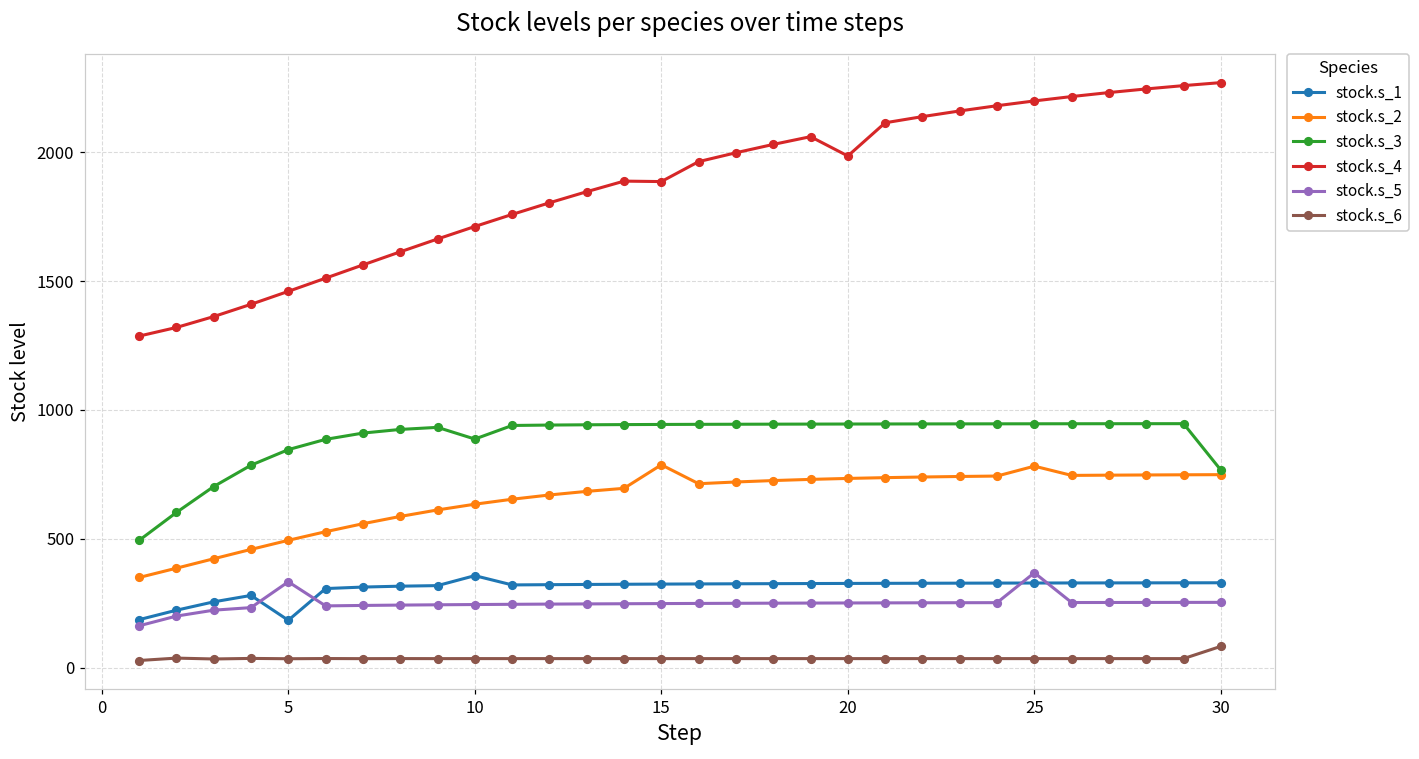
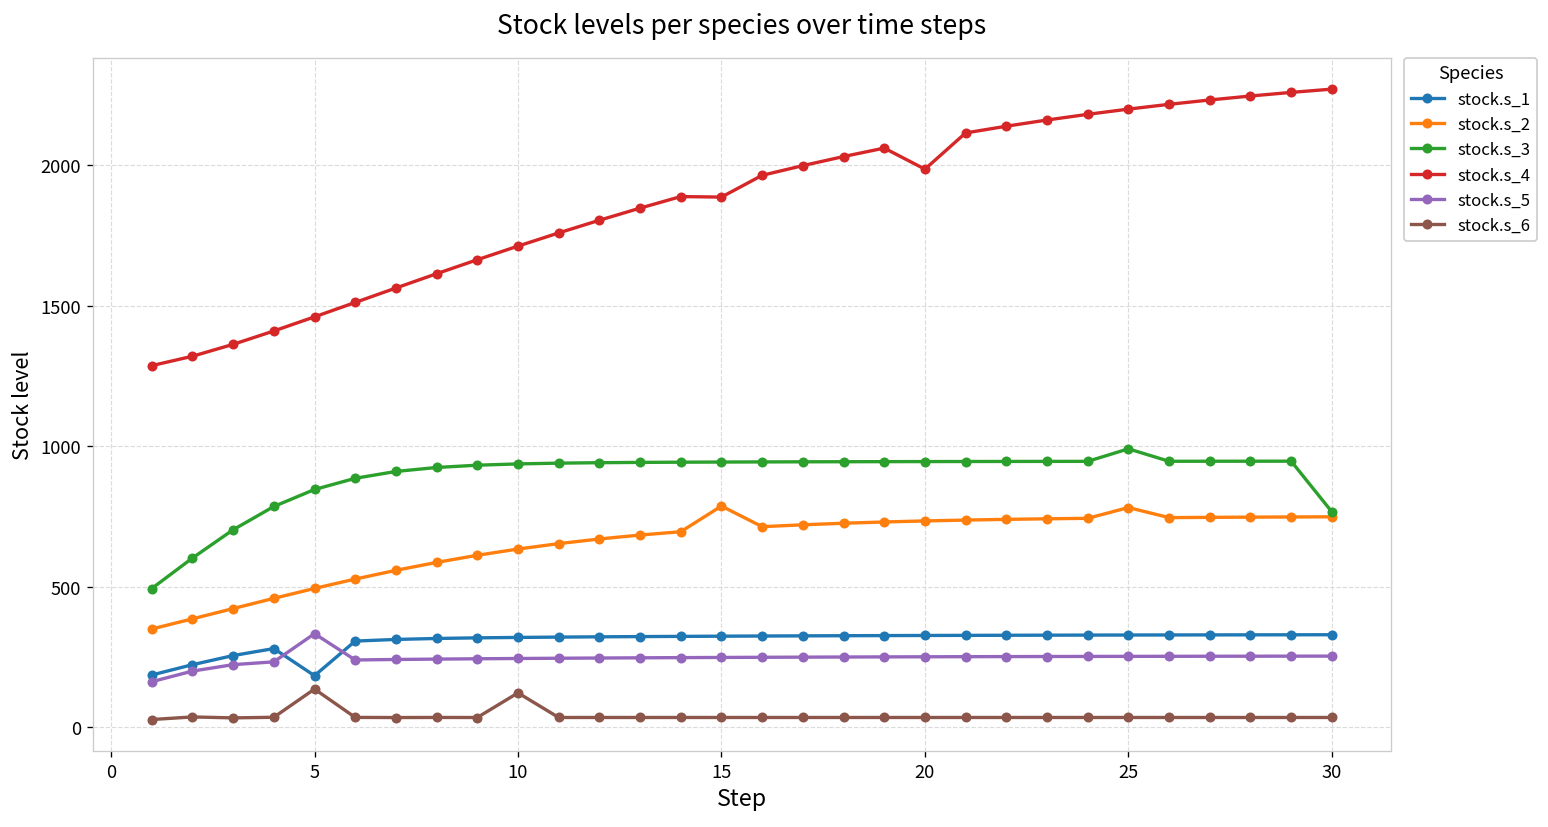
  {
    "stock.s_1": {
      "5": 180,
-     "10": 360,
+     "10": 320,
      "15": 320,
      "20": 330,
      "25": 330,
      "30": 330
    },
    "stock.s_2": {
      "5": 490,
      "10": 630,
      "15": 790,
      "20": 730,
      "25": 780,
      "30": 750
    },
    "stock.s_3": {
      "5": 850,
-     "10": 890,
+     "10": 940,
      "15": 940,
      "20": 940,
-     "25": 950,
+     "25": 990,
      "30": 770
    },
    "stock.s_4": {
      "5": 1460,
      "10": 1710,
      "15": 1890,
      "20": 1990,
      "25": 2200,
      "30": 2270
    },
    "stock.s_5": {
      "5": 330,
      "10": 240,
      "15": 250,
      "20": 250,
-     "25": 370,
+     "25": 250,
      "30": 250
    },
    "stock.s_6": {
-     "5": 30,
-     "10": 30,
+     "5": 140,
+     "10": 120,
      "15": 30,
      "20": 30,
      "25": 30,
-     "30": 80
+     "30": 30
    }
  }
